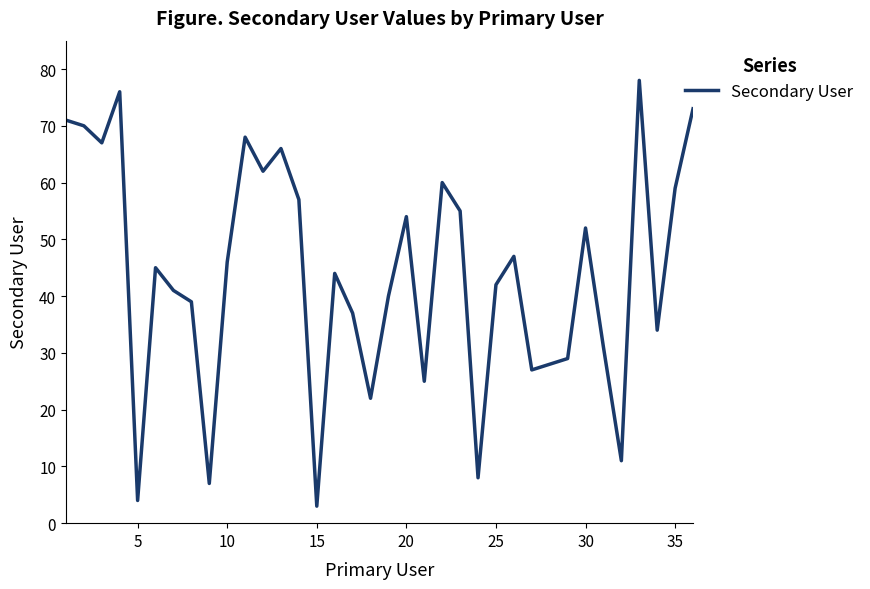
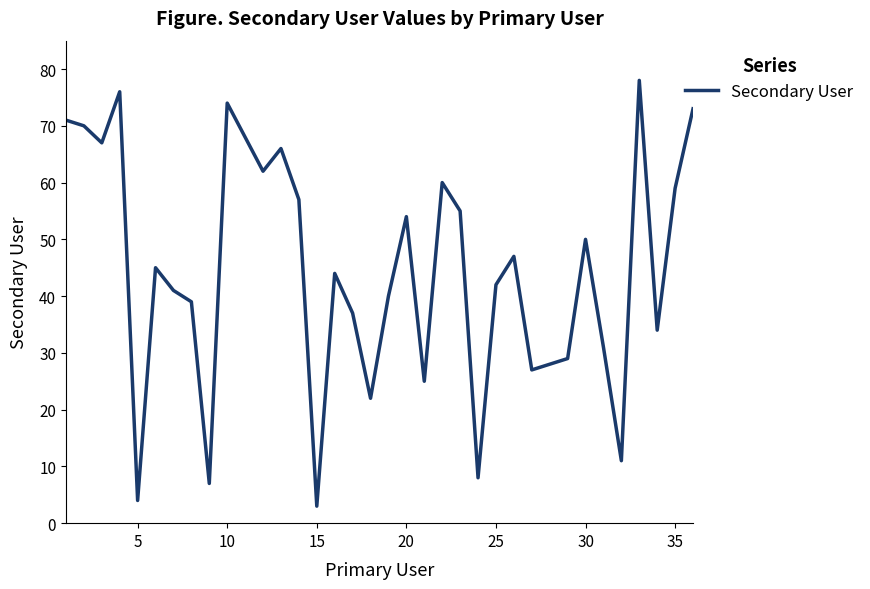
  {
    "5": 4,
-   "10": 46,
+   "10": 74,
    "15": 3,
    "20": 54,
    "25": 42,
-   "30": 52,
+   "30": 50,
    "35": 59
  }
